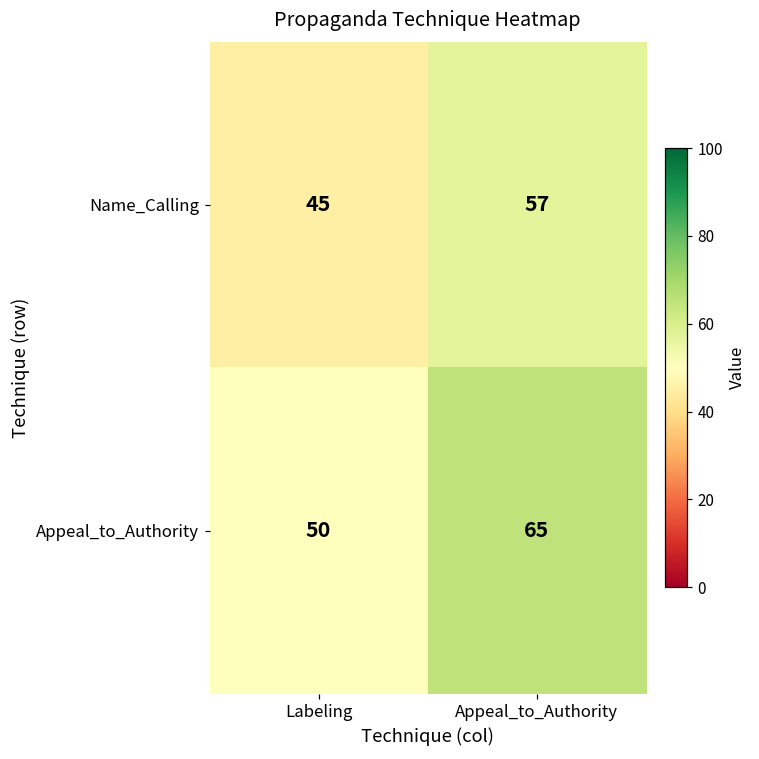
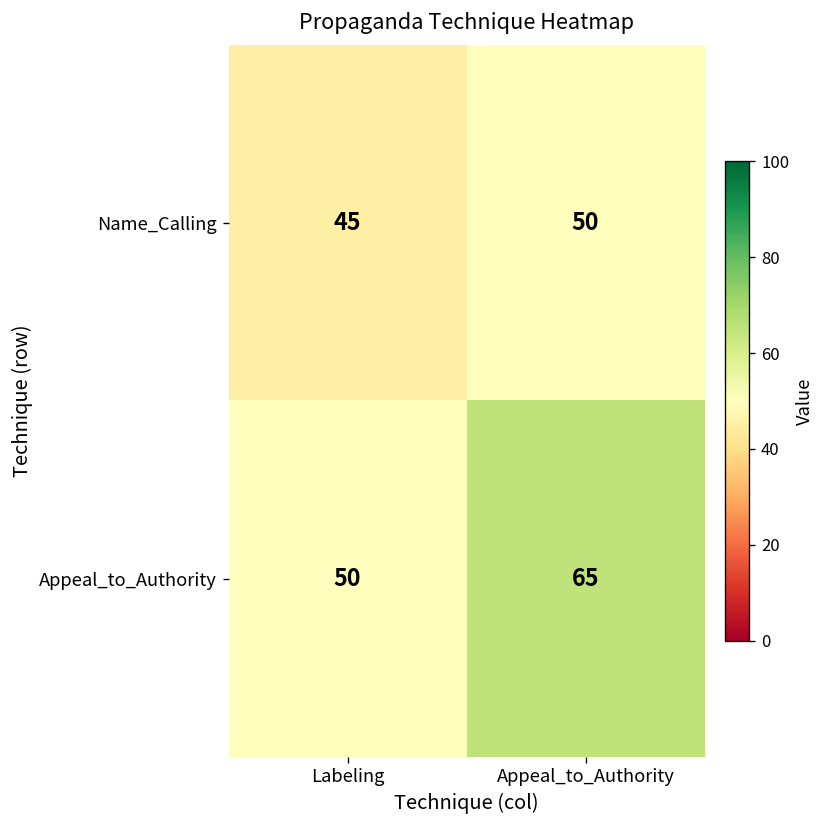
  {
    "Name_Calling": {
      "Labeling": 45,
-     "Appeal_to_Authority": 57
+     "Appeal_to_Authority": 50
    },
    "Appeal_to_Authority": {
      "Labeling": 50,
      "Appeal_to_Authority": 65
    }
  }
